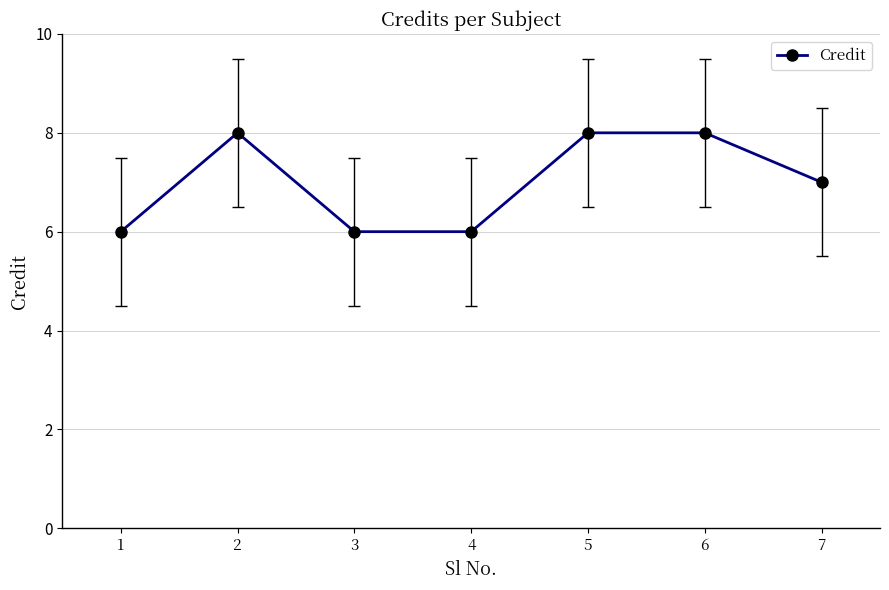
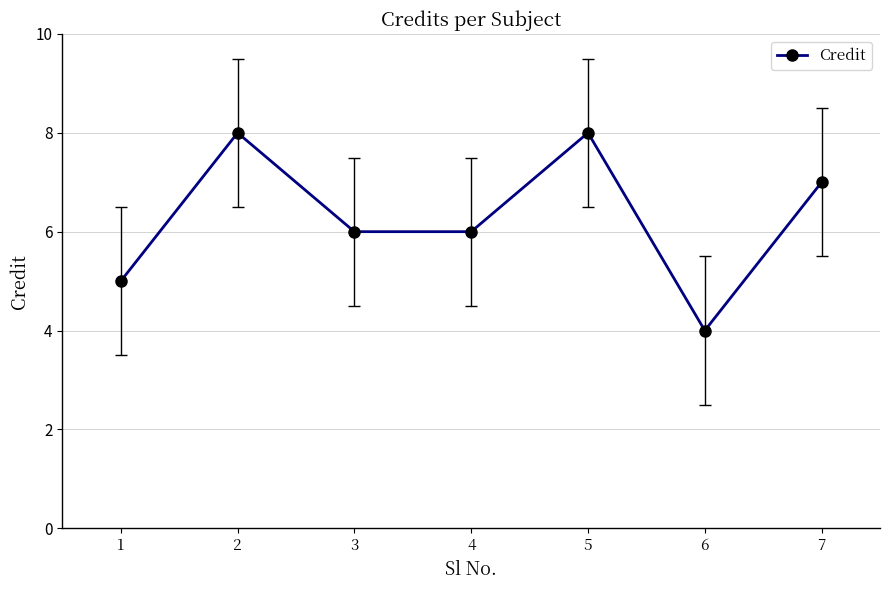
  {
    "Credit": {
-     "1": 6,
+     "1": 5,
      "2": 8,
      "3": 6,
      "4": 6,
      "5": 8,
-     "6": 8,
+     "6": 4,
      "7": 7
    }
  }
